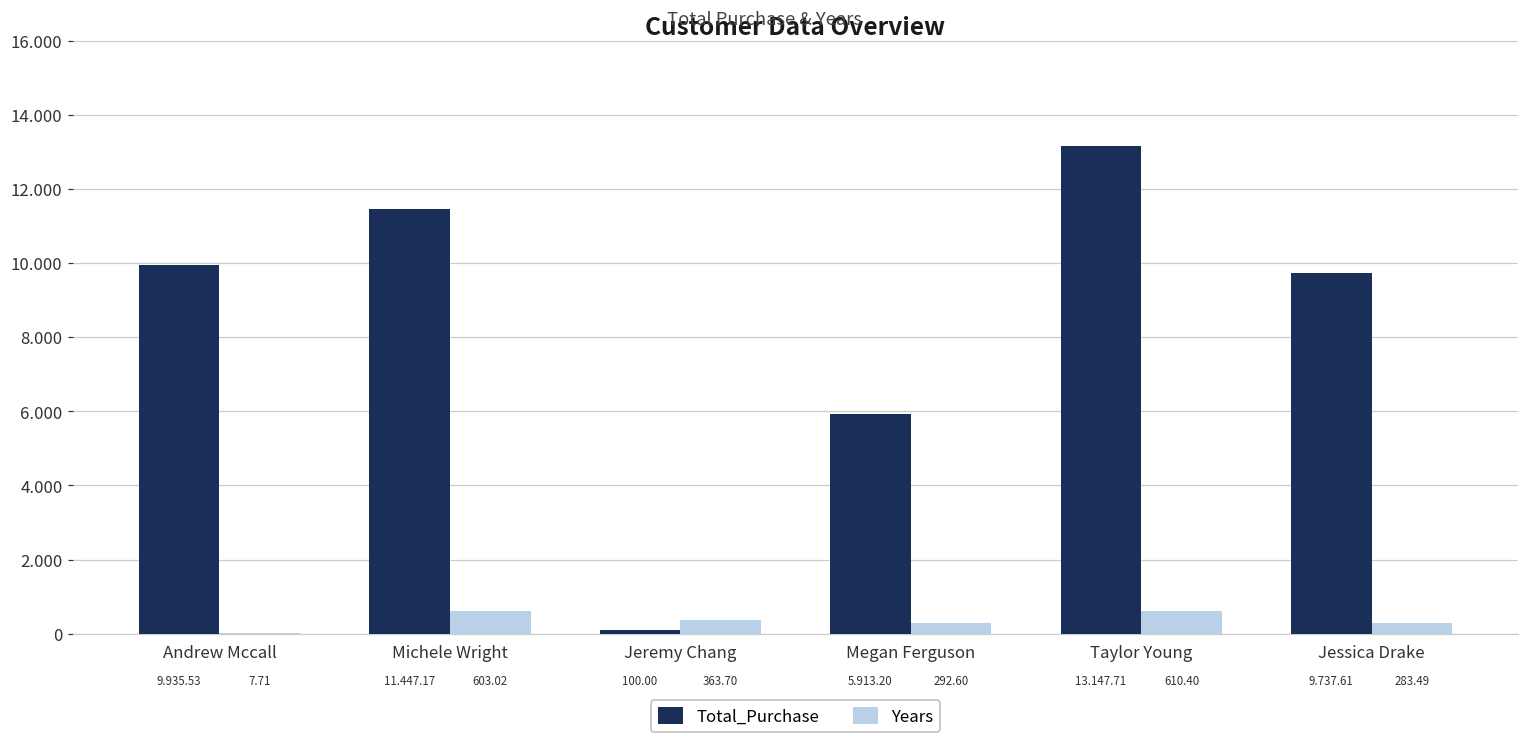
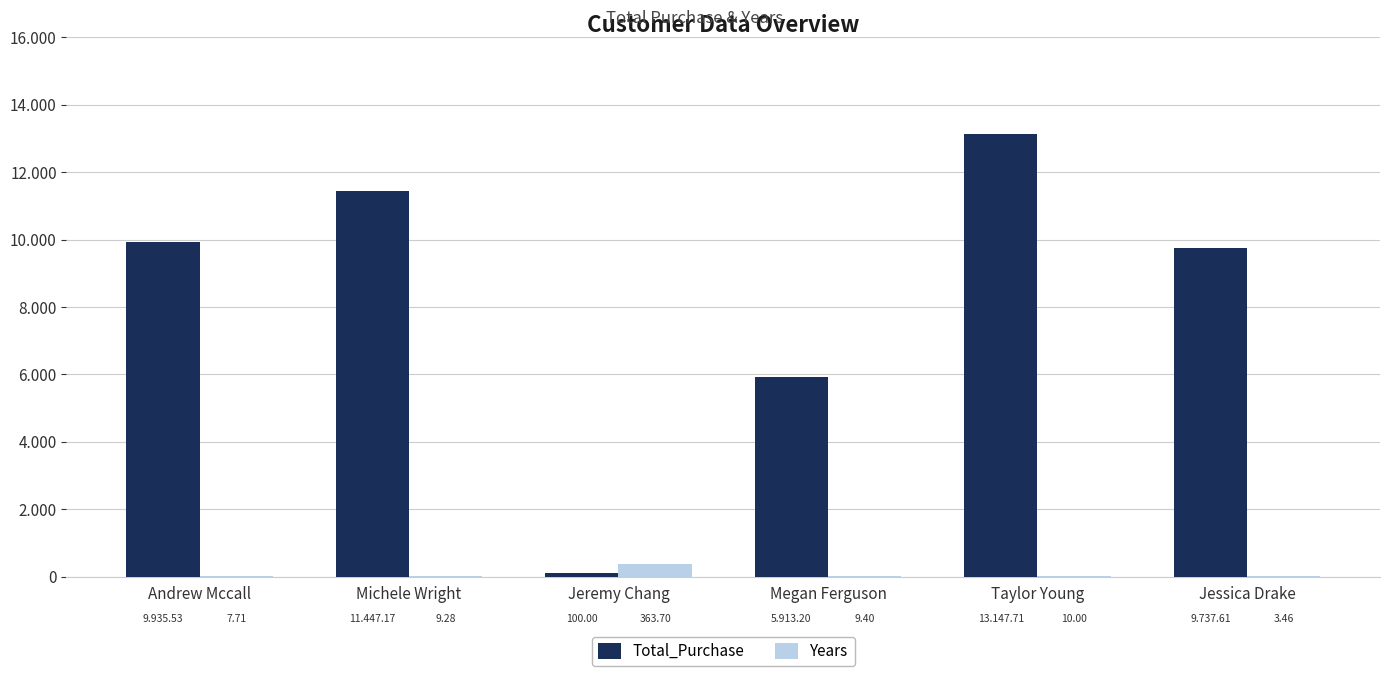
  {
    "Total_Purchase": {
      "Andrew Mccall": 9.9,
      "Michele Wright": 11.4,
      "Jeremy Chang": 0.1,
      "Megan Ferguson": 5.9,
      "Taylor Young": 13.1,
      "Jessica Drake": 9.7
    },
    "Years": {
-     "Michele Wright": 603.02,
-     "Megan Ferguson": 292.60,
-     "Taylor Young": 610.40,
-     "Jessica Drake": 283.49
+     "Michele Wright": 9.28,
+     "Megan Ferguson": 9.40,
+     "Taylor Young": 10.00,
+     "Jessica Drake": 3.46
    }
  }
